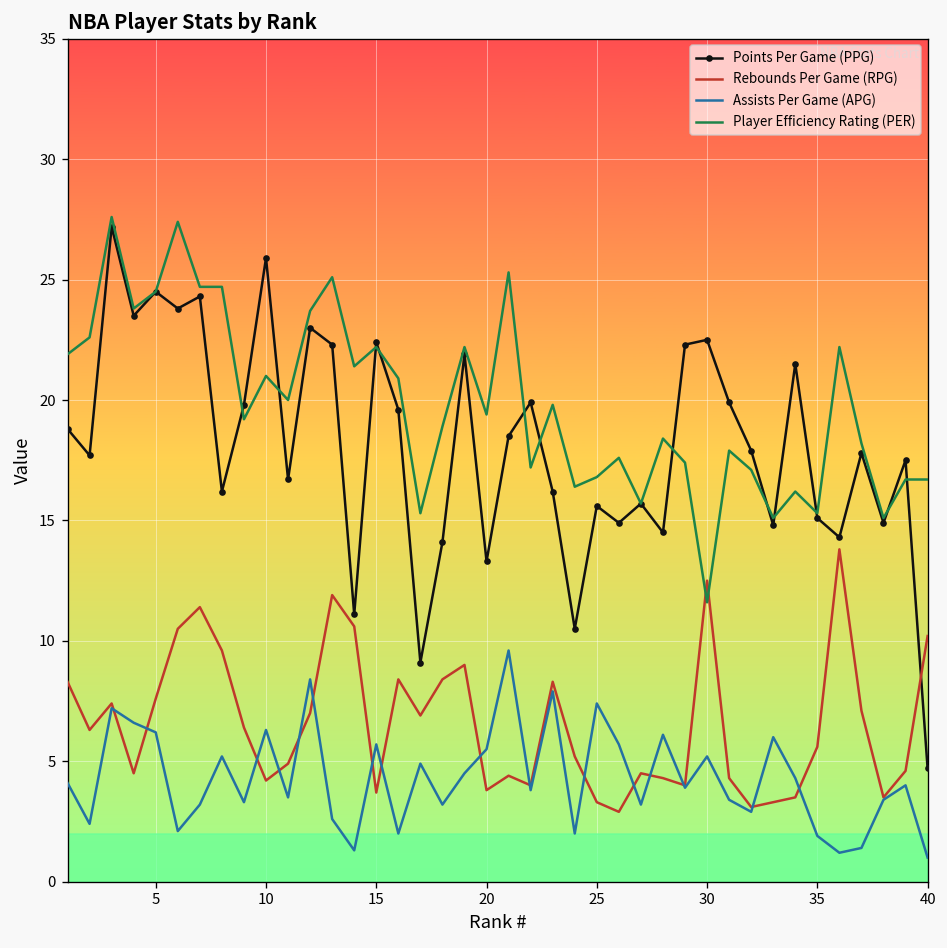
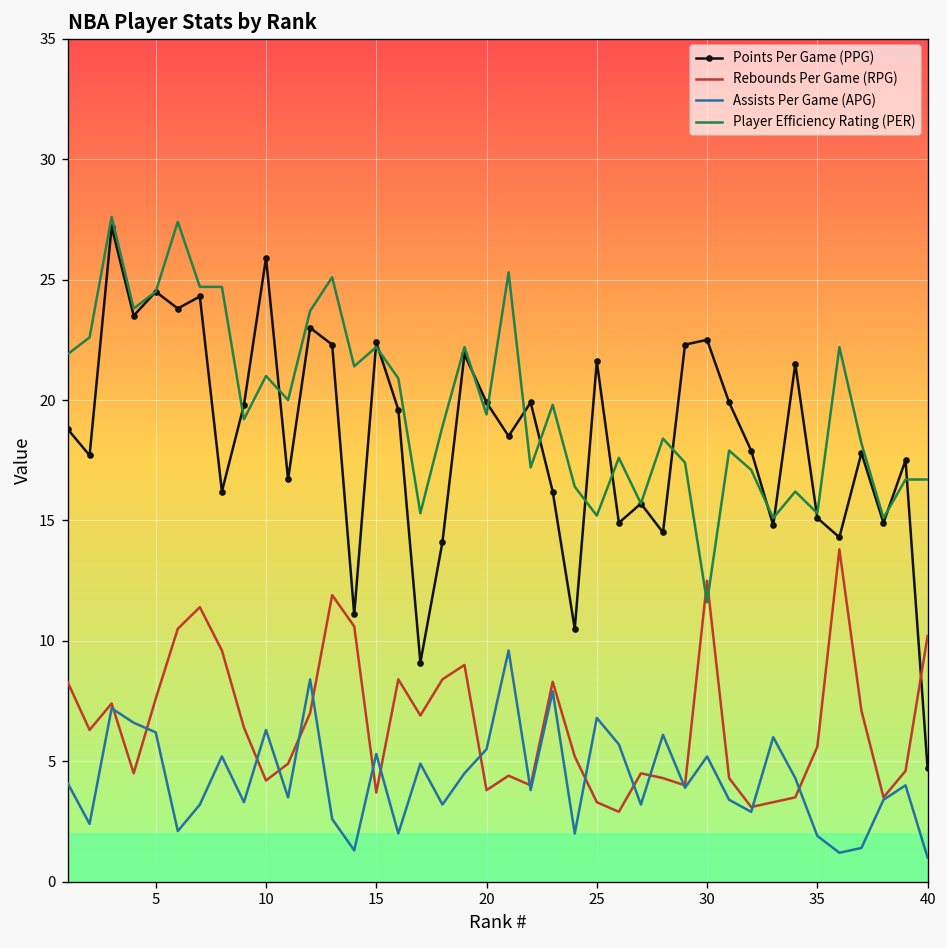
  {
    "Points Per Game (PPG)": {
      "10": 25.9,
      "15": 22.4,
-     "20": 13.3,
-     "25": 15.6,
+     "20": 19.9,
+     "25": 21.6,
      "30": 22.5,
      "35": 15.1,
      "40": 4.7
    },
    "Rebounds Per Game (RPG)": {
      "5": 7.6,
      "10": 4.2,
      "15": 3.7,
      "20": 3.8,
      "25": 3.3,
      "30": 12.5,
      "35": 5.6,
      "40": 10.2
    },
    "Assists Per Game (APG)": {
      "5": 6.2,
      "10": 6.3,
-     "15": 5.7,
+     "15": 5.3,
      "20": 5.5,
-     "25": 7.4,
+     "25": 6.8,
      "30": 5.2
    },
    "Player Efficiency Rating (PER)": {
      "10": 21.0,
      "15": 22.2,
      "20": 19.4,
-     "25": 16.8,
+     "25": 15.2,
      "30": 11.6,
      "35": 15.3,
      "40": 16.7
    }
  }
